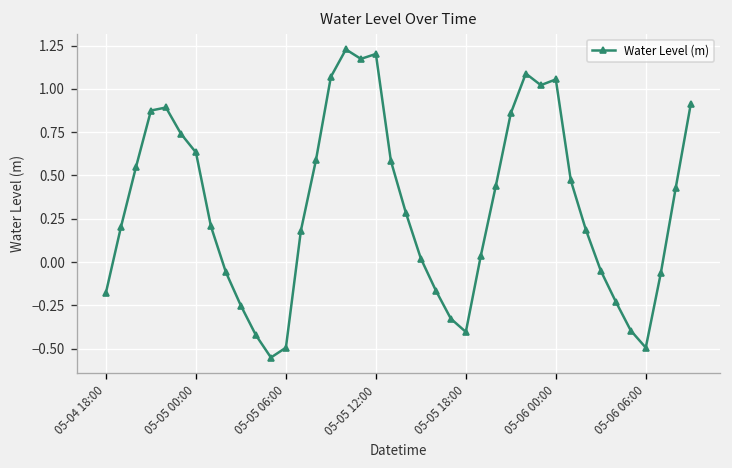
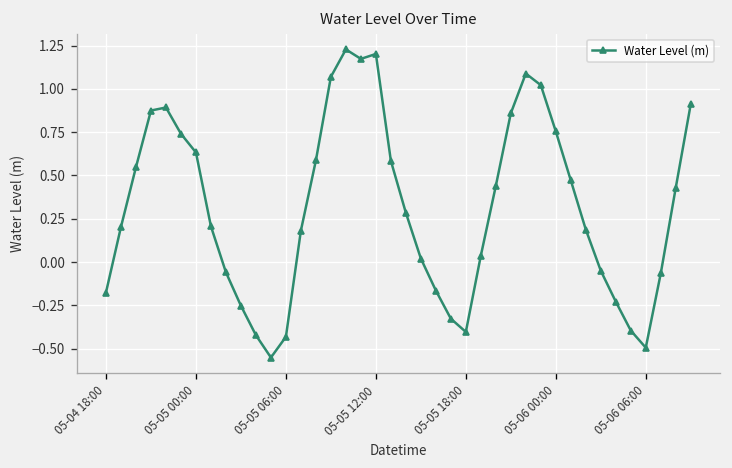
  {
    "05-04 18:00": -0.18,
    "05-05 00:00": 0.63,
-   "05-05 06:00": -0.49,
+   "05-05 06:00": -0.43,
    "05-05 12:00": 1.20,
    "05-05 18:00": -0.40,
-   "05-06 00:00": 1.05,
+   "05-06 00:00": 0.75,
    "05-06 06:00": -0.49
  }
